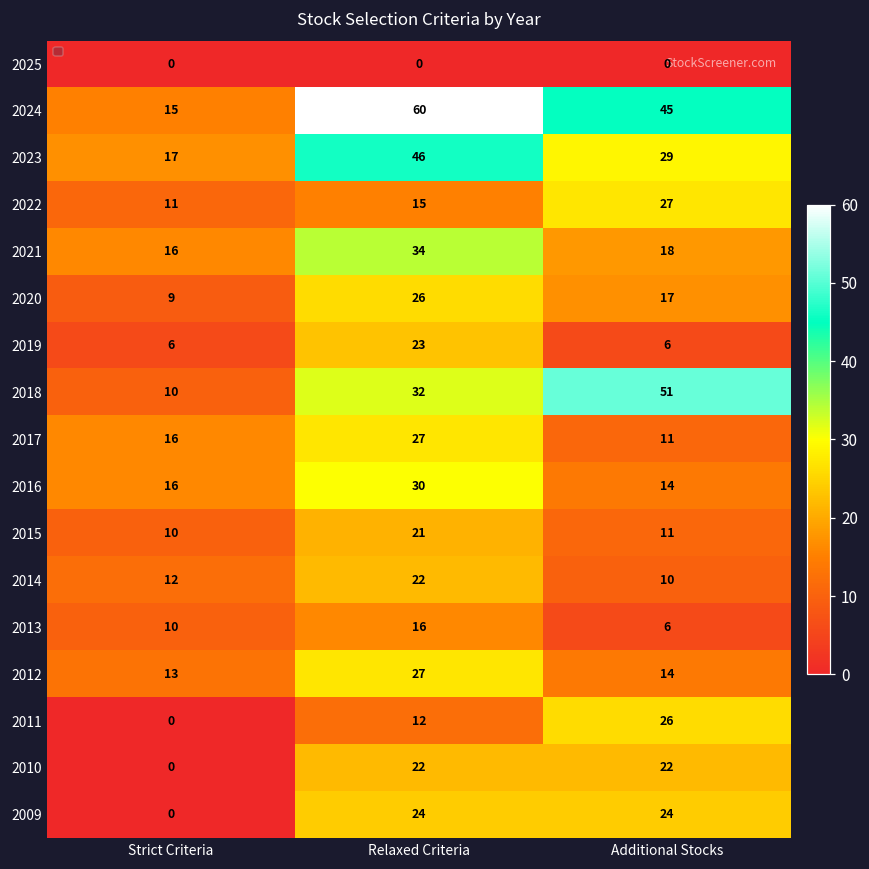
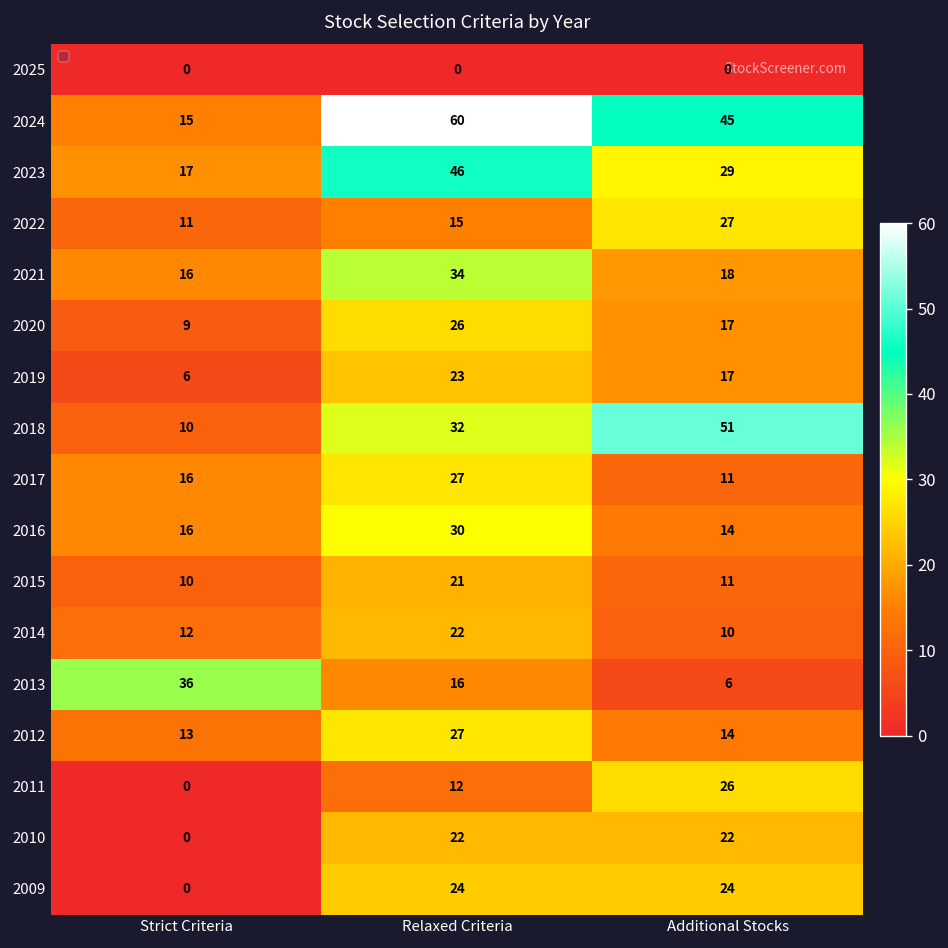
  {
    "2025": {
      "Strict Criteria": 0,
      "Relaxed Criteria": 0
    },
    "2024": {
      "Strict Criteria": 15,
      "Relaxed Criteria": 60,
      "Additional Stocks": 45
    },
    "2023": {
      "Strict Criteria": 17,
      "Relaxed Criteria": 46,
      "Additional Stocks": 29
    },
    "2022": {
      "Strict Criteria": 11,
      "Relaxed Criteria": 15,
      "Additional Stocks": 27
    },
    "2021": {
      "Strict Criteria": 16,
      "Relaxed Criteria": 34,
      "Additional Stocks": 18
    },
    "2020": {
      "Strict Criteria": 9,
      "Relaxed Criteria": 26,
      "Additional Stocks": 17
    },
    "2019": {
      "Strict Criteria": 6,
      "Relaxed Criteria": 23,
-     "Additional Stocks": 6
+     "Additional Stocks": 17
    },
    "2018": {
      "Strict Criteria": 10,
      "Relaxed Criteria": 32,
      "Additional Stocks": 51
    },
    "2017": {
      "Strict Criteria": 16,
      "Relaxed Criteria": 27,
      "Additional Stocks": 11
    },
    "2016": {
      "Strict Criteria": 16,
      "Relaxed Criteria": 30,
      "Additional Stocks": 14
    },
    "2015": {
      "Strict Criteria": 10,
      "Relaxed Criteria": 21,
      "Additional Stocks": 11
    },
    "2014": {
      "Strict Criteria": 12,
      "Relaxed Criteria": 22,
      "Additional Stocks": 10
    },
    "2013": {
-     "Strict Criteria": 10,
+     "Strict Criteria": 36,
      "Relaxed Criteria": 16,
      "Additional Stocks": 6
    },
    "2012": {
      "Strict Criteria": 13,
      "Relaxed Criteria": 27,
      "Additional Stocks": 14
    },
    "2011": {
      "Strict Criteria": 0,
      "Relaxed Criteria": 12,
      "Additional Stocks": 26
    },
    "2010": {
      "Strict Criteria": 0,
      "Relaxed Criteria": 22,
      "Additional Stocks": 22
    },
    "2009": {
      "Strict Criteria": 0,
      "Relaxed Criteria": 24,
      "Additional Stocks": 24
    }
  }
